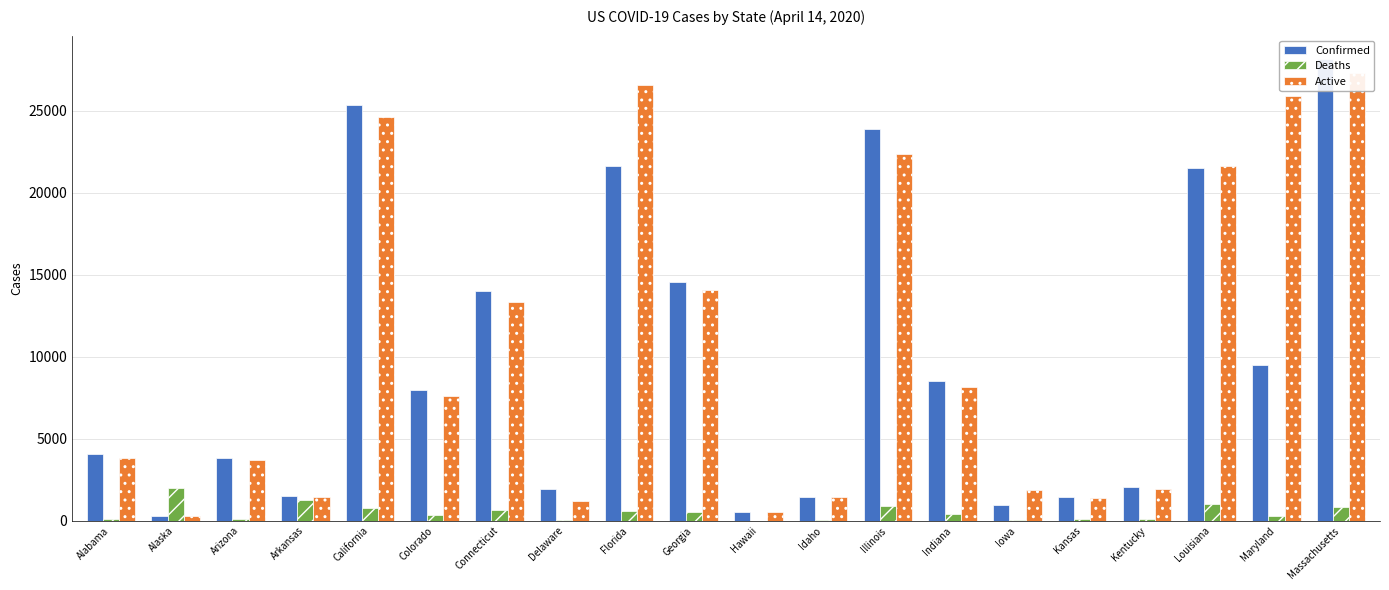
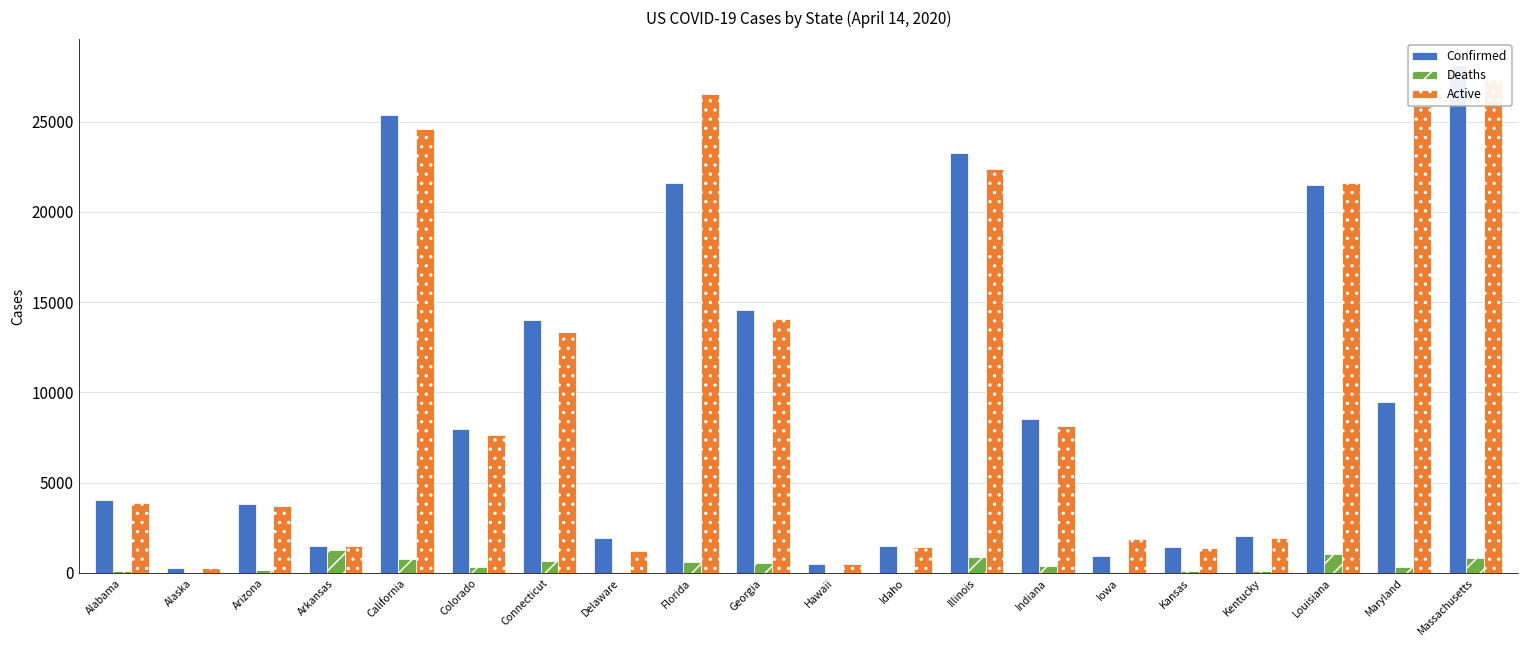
  {
    "Confirmed": {
      "Alabama": 4000,
      "Alaska": 300,
      "Arizona": 3800,
      "Arkansas": 1500,
      "California": 25400,
      "Colorado": 8000,
      "Connecticut": 14000,
      "Delaware": 1900,
      "Florida": 21600,
      "Georgia": 14600,
      "Hawaii": 500,
      "Idaho": 1500,
-     "Illinois": 23900,
+     "Illinois": 23200,
      "Indiana": 8500,
      "Iowa": 900,
      "Kansas": 1400,
      "Kentucky": 2000,
      "Louisiana": 21500,
      "Maryland": 9500
    },
    "Deaths": {
-     "Alaska": 2000,
+     "Alaska": 0,
      "Arkansas": 1200,
      "California": 800,
      "Colorado": 300,
      "Connecticut": 700,
      "Florida": 600,
      "Georgia": 500,
      "Illinois": 900,
      "Indiana": 400,
      "Louisiana": 1000,
      "Maryland": 300,
      "Massachusetts": 800
    },
    "Active": {
      "Alabama": 3800,
      "Alaska": 300,
      "Arizona": 3700,
      "Arkansas": 1500,
      "California": 24600,
      "Colorado": 7600,
      "Connecticut": 13300,
      "Delaware": 1200,
      "Florida": 26500,
      "Georgia": 14100,
      "Hawaii": 500,
      "Idaho": 1400,
      "Illinois": 22400,
      "Indiana": 8100,
      "Iowa": 1900,
      "Kansas": 1400,
      "Kentucky": 1900,
      "Louisiana": 21600,
      "Maryland": 25900
    }
  }
